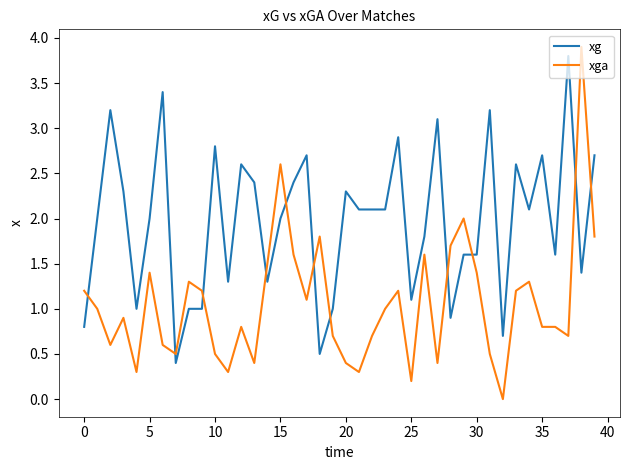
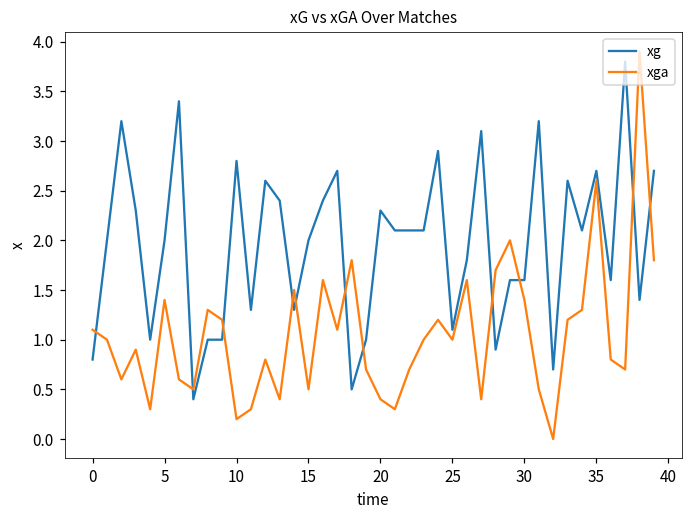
  {
    "xg": {
      "0": 0.8,
      "5": 2.0,
      "10": 2.8,
      "15": 2.0,
      "20": 2.3,
      "25": 1.1,
      "30": 1.6,
      "35": 2.7
    },
    "xga": {
-     "0": 1.2,
+     "0": 1.1,
      "5": 1.4,
-     "10": 0.5,
-     "15": 2.6,
+     "10": 0.2,
+     "15": 0.5,
      "20": 0.4,
-     "25": 0.2,
+     "25": 1.0,
      "30": 1.4,
-     "35": 0.8
+     "35": 2.6
    }
  }
